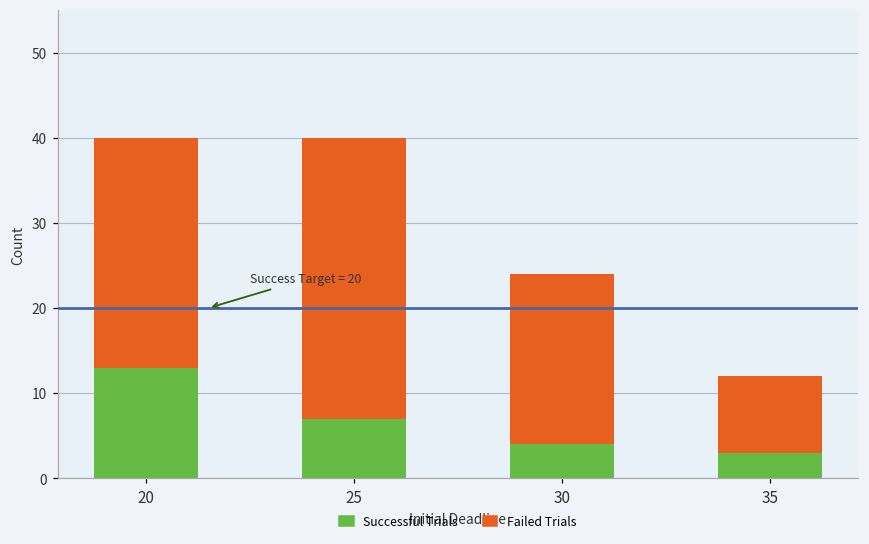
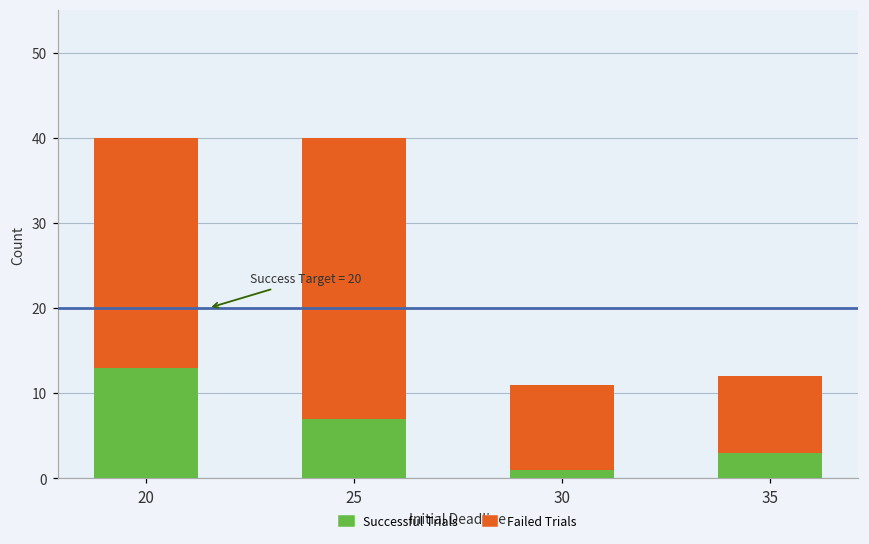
  {
    "Successful Trials": {
      "20": 13,
      "25": 7,
-     "30": 4,
+     "30": 1,
      "35": 3
    },
    "Failed Trials": {
      "20": 27,
      "25": 33,
-     "30": 20,
+     "30": 10,
      "35": 9
    }
  }
